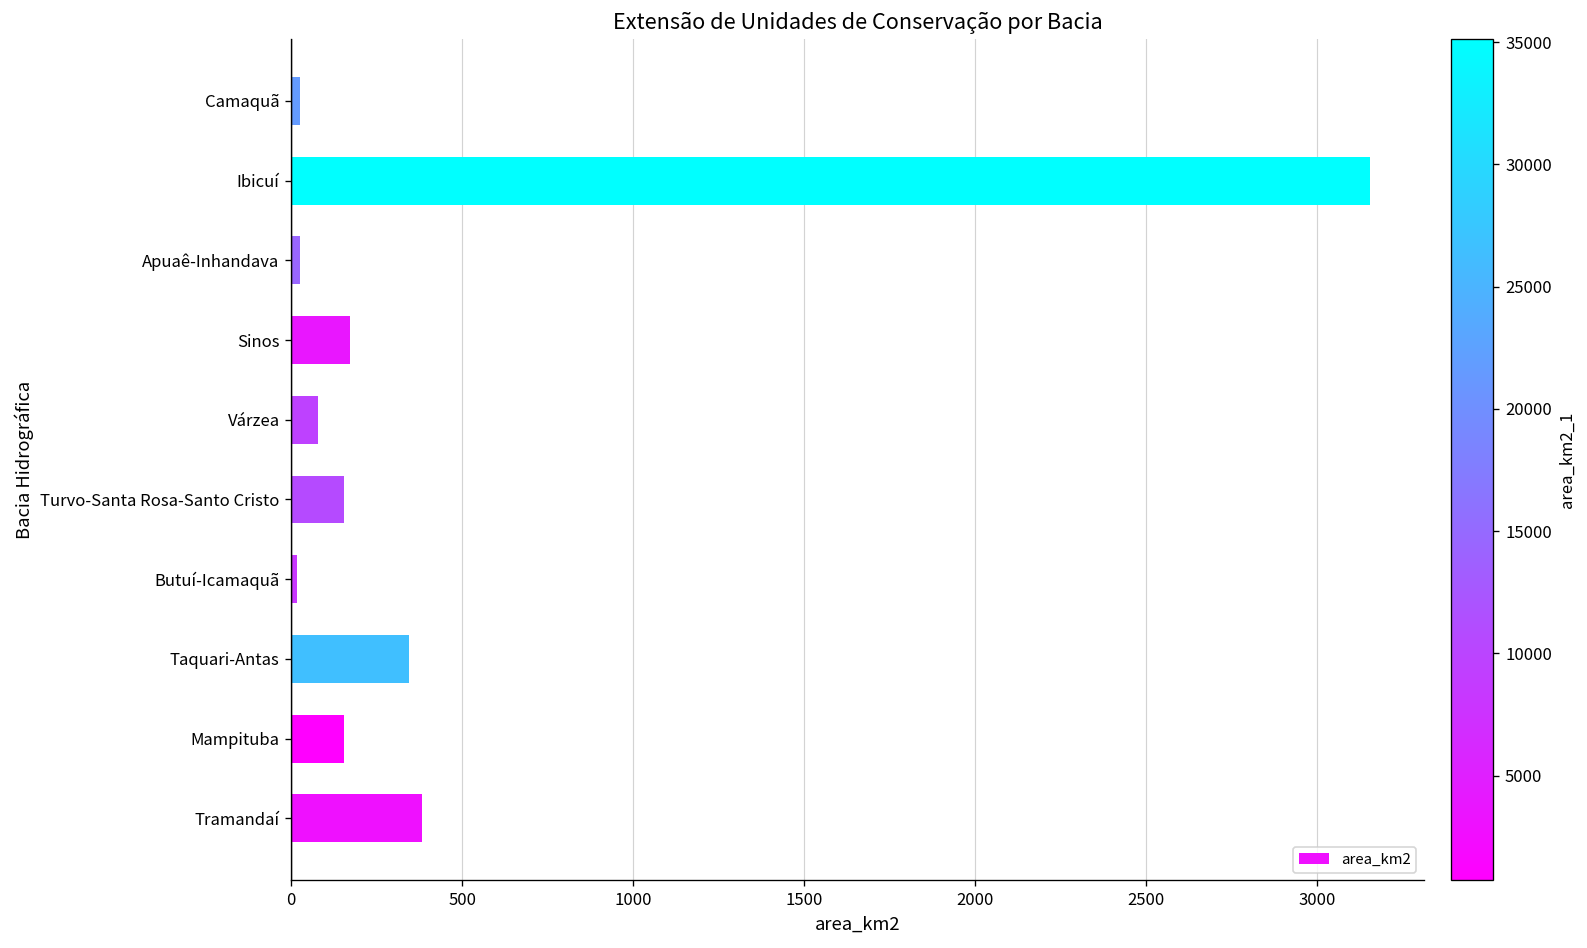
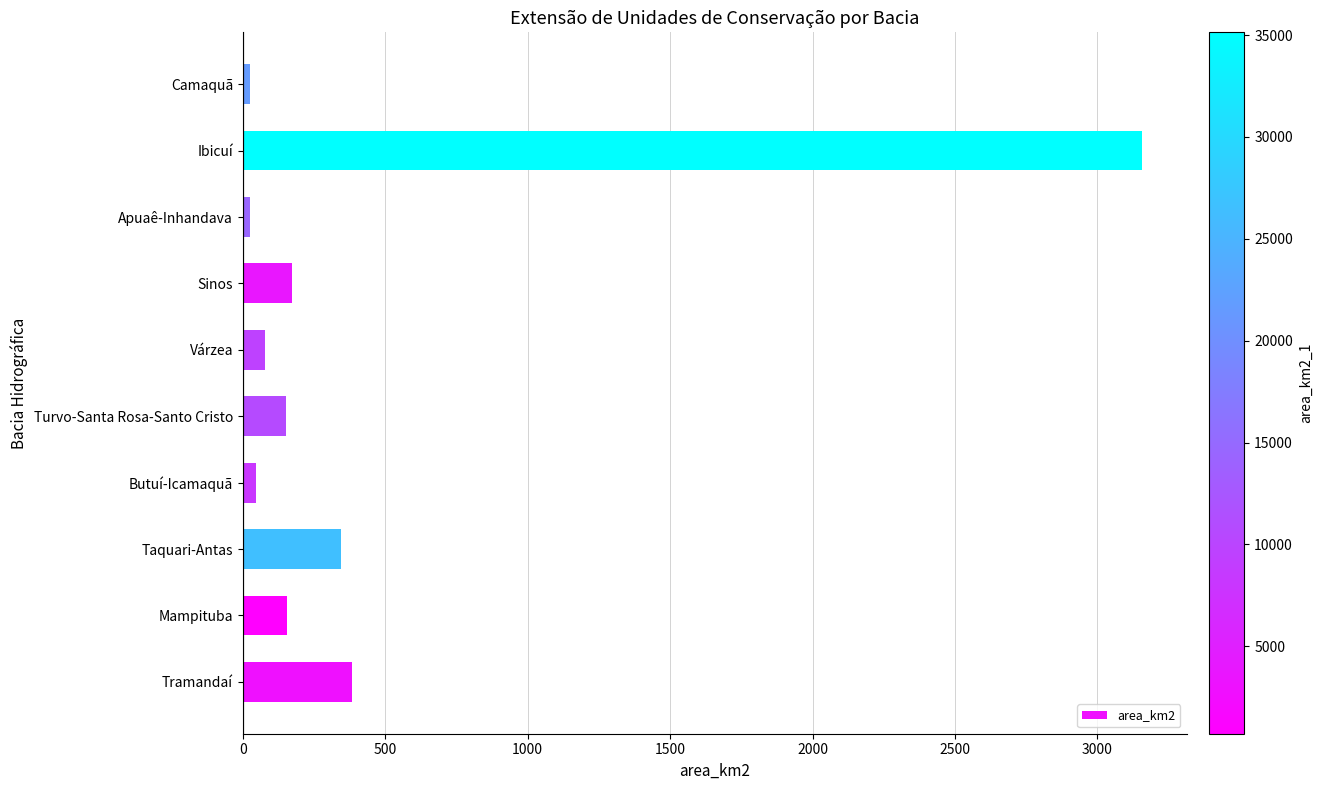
  {
    "Camaquã": 20,
    "Ibicuí": 3160,
    "Apuaê-Inhandava": 20,
    "Sinos": 170,
    "Várzea": 80,
    "Turvo-Santa Rosa-Santo Cristo": 150,
-   "Butuí-Icamaquã": 20,
+   "Butuí-Icamaquã": 50,
    "Taquari-Antas": 350,
    "Mampituba": 160,
    "Tramandaí": 380
  }
